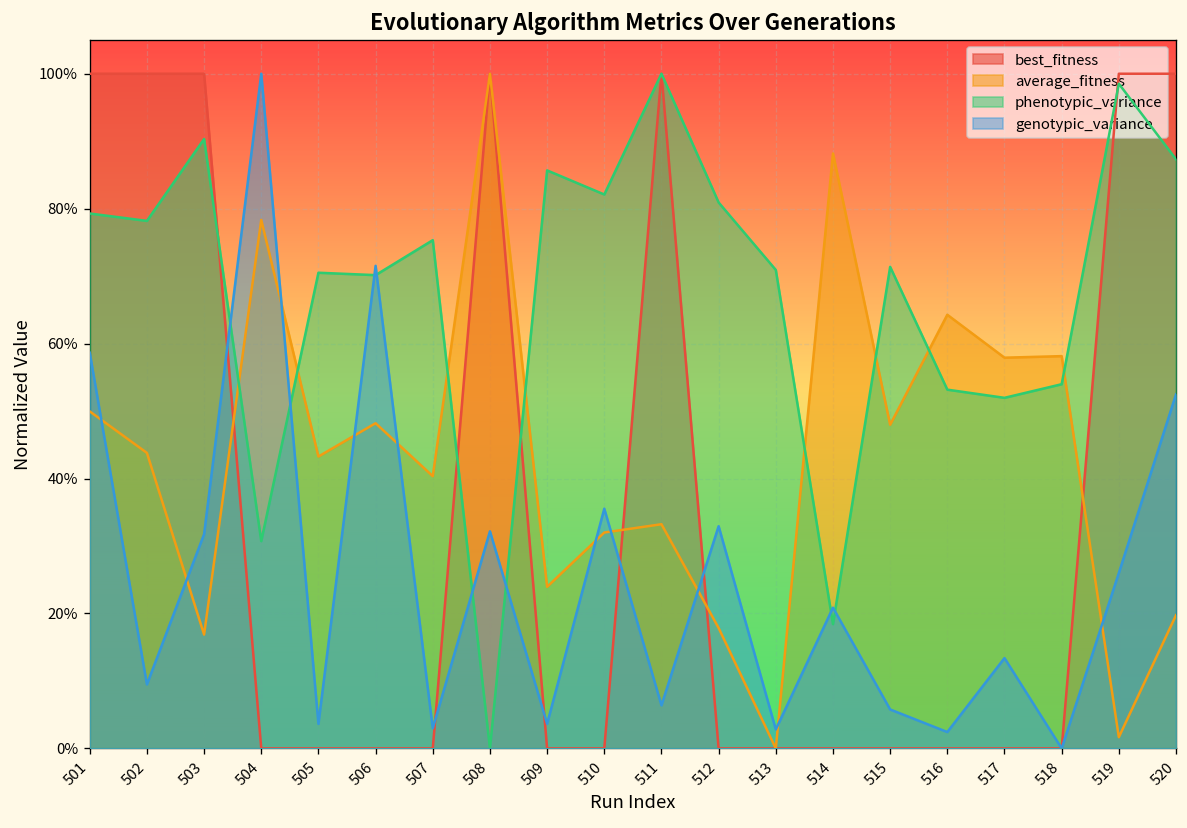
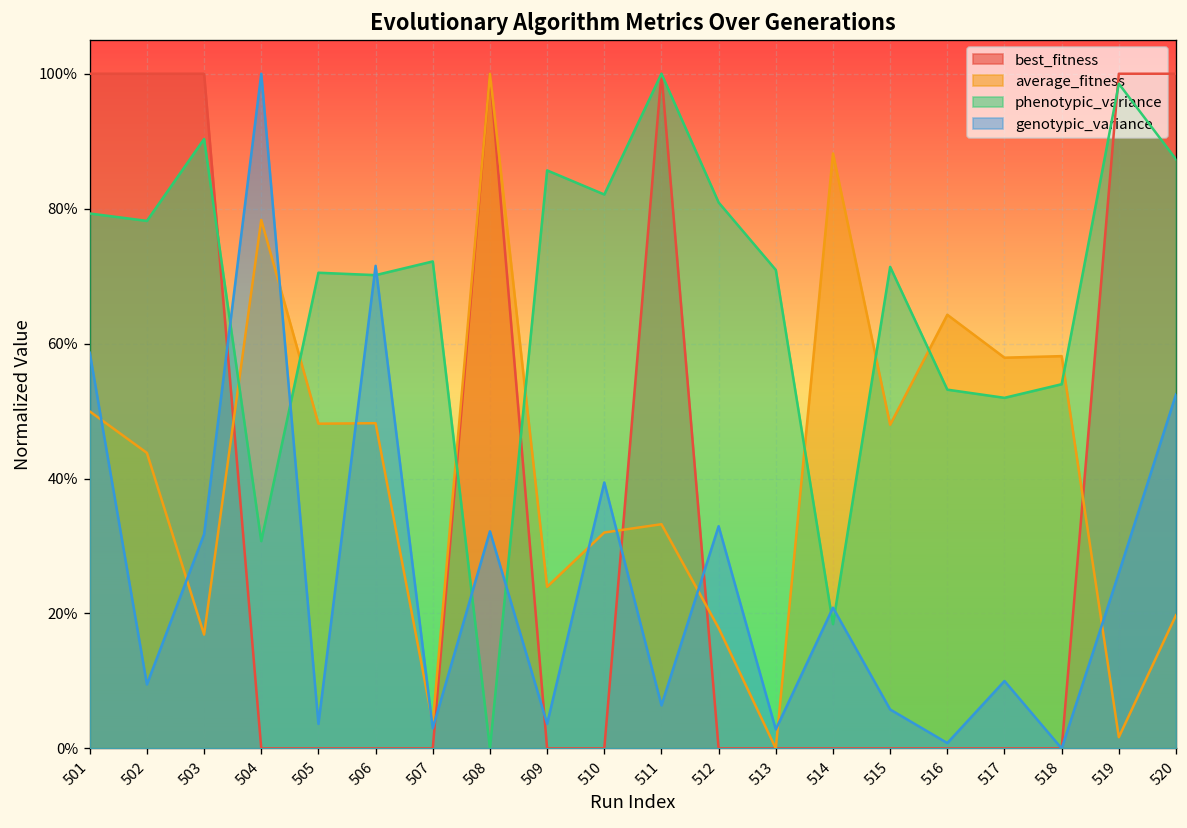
  {
    "best_fitness": {
      "501": "100%",
      "502": "100%",
      "503": "100%",
      "504": "0%",
      "505": "0%",
      "506": "0%",
      "507": "0%",
      "509": "0%",
      "510": "0%",
      "512": "0%",
      "514": "0%",
      "515": "0%",
      "516": "0%",
      "517": "0%",
      "520": "100%"
    },
    "average_fitness": {
      "501": "50%",
      "502": "44%",
      "503": "17%",
      "504": "78%",
-     "505": "43%",
+     "505": "48%",
      "506": "48%",
-     "507": "40%",
+     "507": "4%",
      "509": "24%",
      "510": "32%",
      "511": "33%",
      "512": "18%",
      "514": "88%",
      "515": "48%",
      "516": "64%",
      "517": "58%",
      "518": "58%",
      "519": "2%",
      "520": "20%"
    },
    "phenotypic_variance": {
      "501": "79%",
      "502": "78%",
      "503": "90%",
      "504": "31%",
      "505": "71%",
      "506": "70%",
-     "507": "75%",
+     "507": "72%",
      "508": "0%",
      "509": "86%",
      "510": "82%",
      "512": "81%",
      "513": "71%",
      "514": "18%",
      "515": "71%",
      "516": "53%",
      "517": "52%",
      "518": "54%",
      "520": "87%"
    },
    "genotypic_variance": {
      "501": "59%",
      "502": "9%",
      "503": "32%",
      "504": "100%",
      "505": "4%",
      "506": "72%",
      "507": "3%",
      "508": "32%",
      "509": "4%",
-     "510": "36%",
+     "510": "39%",
      "511": "6%",
      "512": "33%",
      "513": "3%",
      "514": "21%",
      "515": "6%",
-     "516": "2%",
-     "517": "13%",
+     "516": "1%",
+     "517": "10%",
      "519": "26%",
      "520": "52%"
    }
  }
